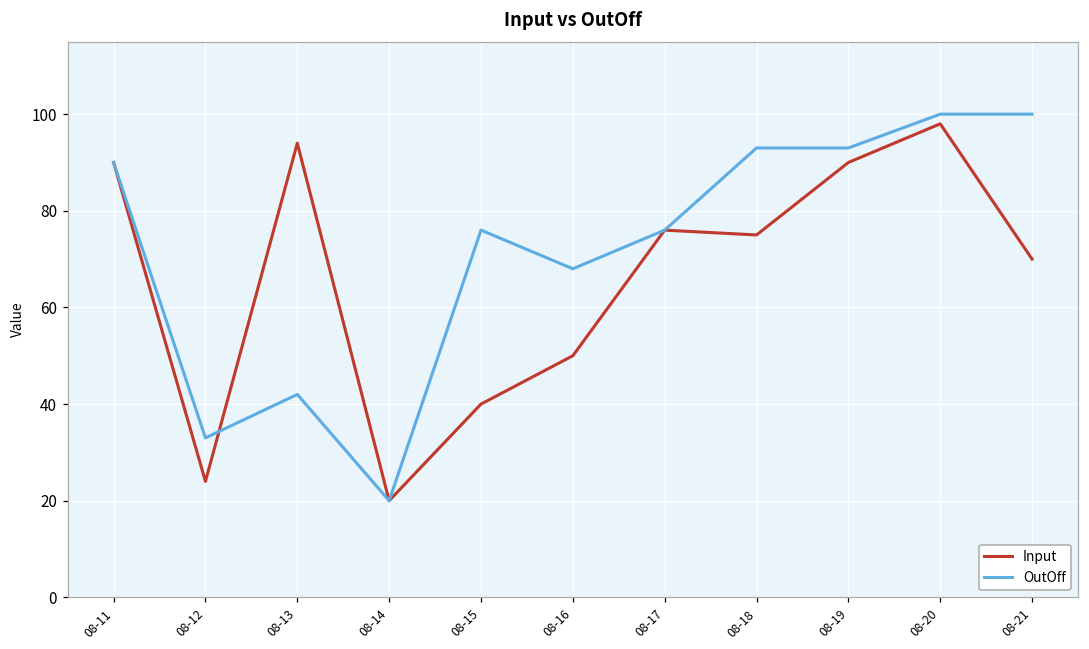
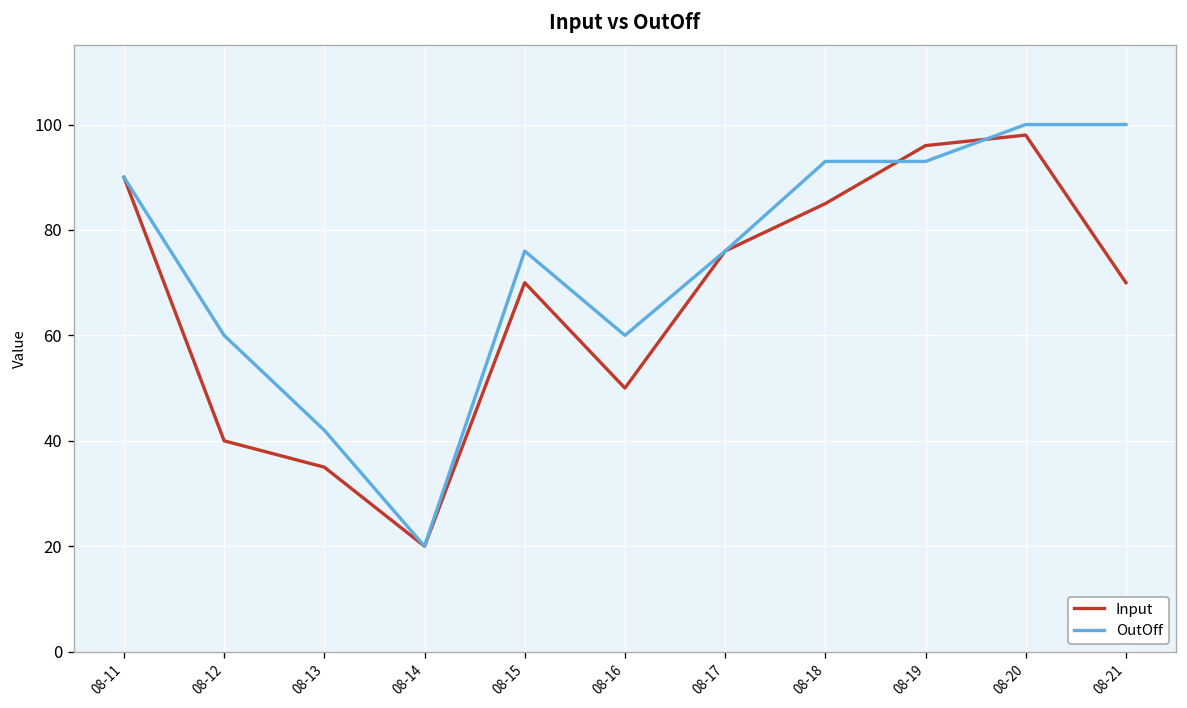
  {
    "Input": {
-     "08-12": 24,
-     "08-13": 94,
-     "08-15": 40,
+     "08-12": 40,
+     "08-13": 35,
+     "08-15": 70,
      "08-16": 50,
-     "08-18": 75,
-     "08-19": 90,
+     "08-18": 85,
+     "08-19": 96,
      "08-20": 98,
      "08-21": 70
    },
    "OutOff": {
-     "08-12": 33,
+     "08-12": 60,
      "08-13": 42,
      "08-15": 76,
-     "08-16": 68,
+     "08-16": 60,
      "08-18": 93,
      "08-19": 93,
      "08-20": 100,
      "08-21": 100
    }
  }
